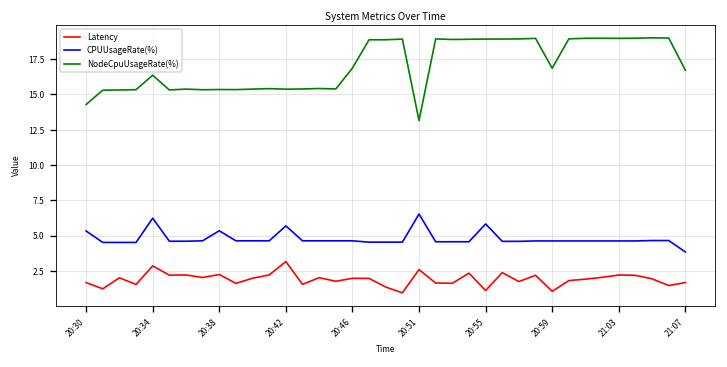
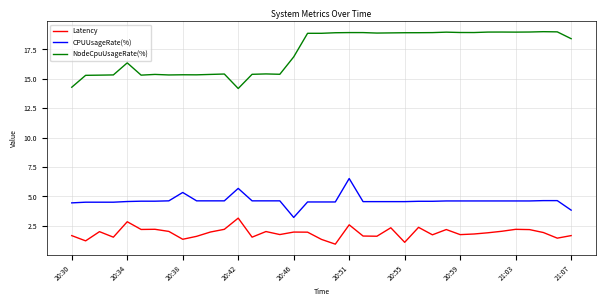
  {
    "Latency": {
      "20:30": 1.7,
      "20:34": 2.8,
-     "20:38": 2.2,
+     "20:38": 1.4,
      "20:42": 3.2,
      "20:46": 2.0,
      "20:51": 2.6,
      "20:55": 1.1,
-     "20:59": 1.0,
+     "20:59": 1.8,
      "21:03": 2.2,
      "21:07": 1.7
    },
    "CPUUsageRate(%)": {
-     "20:30": 5.3,
-     "20:34": 6.2,
+     "20:30": 4.5,
+     "20:34": 4.6,
      "20:38": 5.3,
      "20:42": 5.7,
-     "20:46": 4.6,
+     "20:46": 3.2,
      "20:51": 6.5,
-     "20:55": 5.8,
+     "20:55": 4.6,
      "20:59": 4.6,
      "21:03": 4.6,
      "21:07": 3.8
    },
    "NodeCpuUsageRate(%)": {
      "20:30": 14.3,
      "20:34": 16.4,
      "20:38": 15.3,
-     "20:42": 15.4,
+     "20:42": 14.2,
      "20:46": 16.9,
-     "20:51": 13.2,
+     "20:51": 18.9,
      "20:55": 18.9,
-     "20:59": 16.9,
+     "20:59": 18.9,
      "21:03": 19.0,
-     "21:07": 16.7
+     "21:07": 18.4
    }
  }
